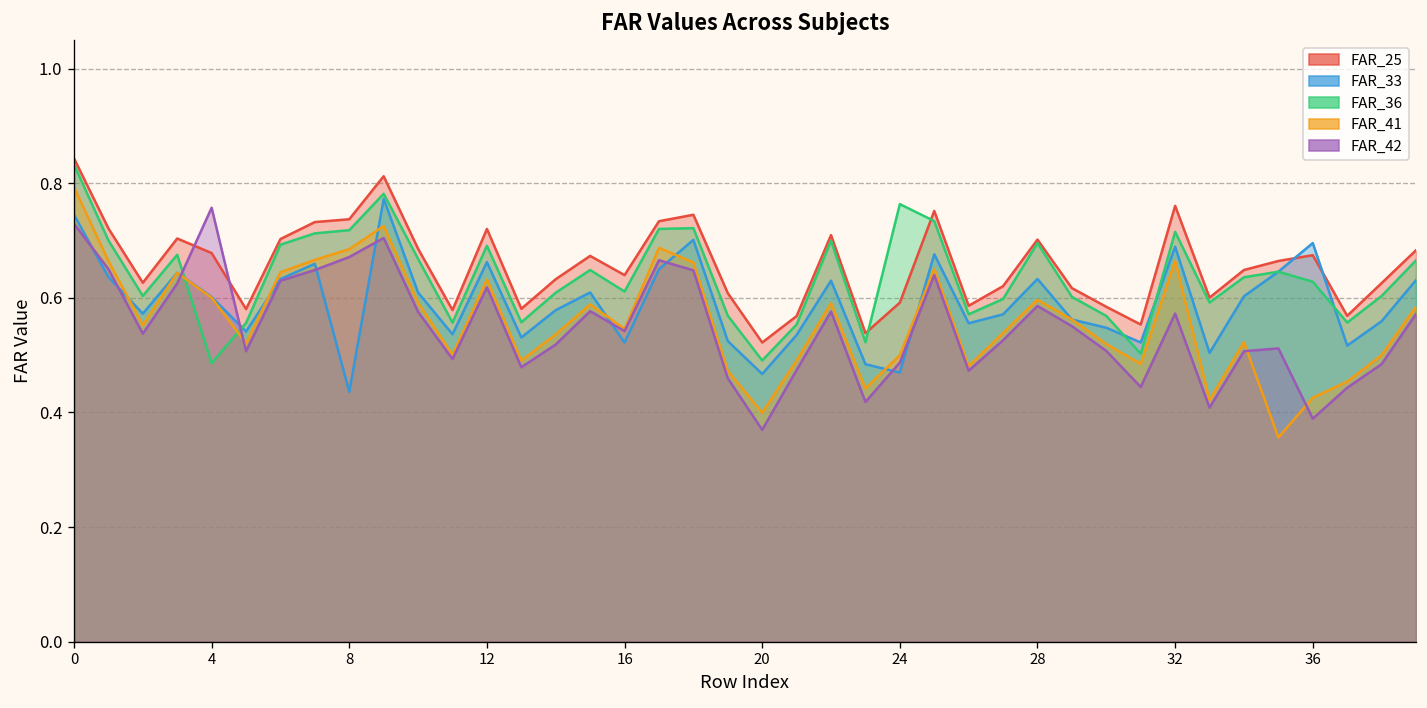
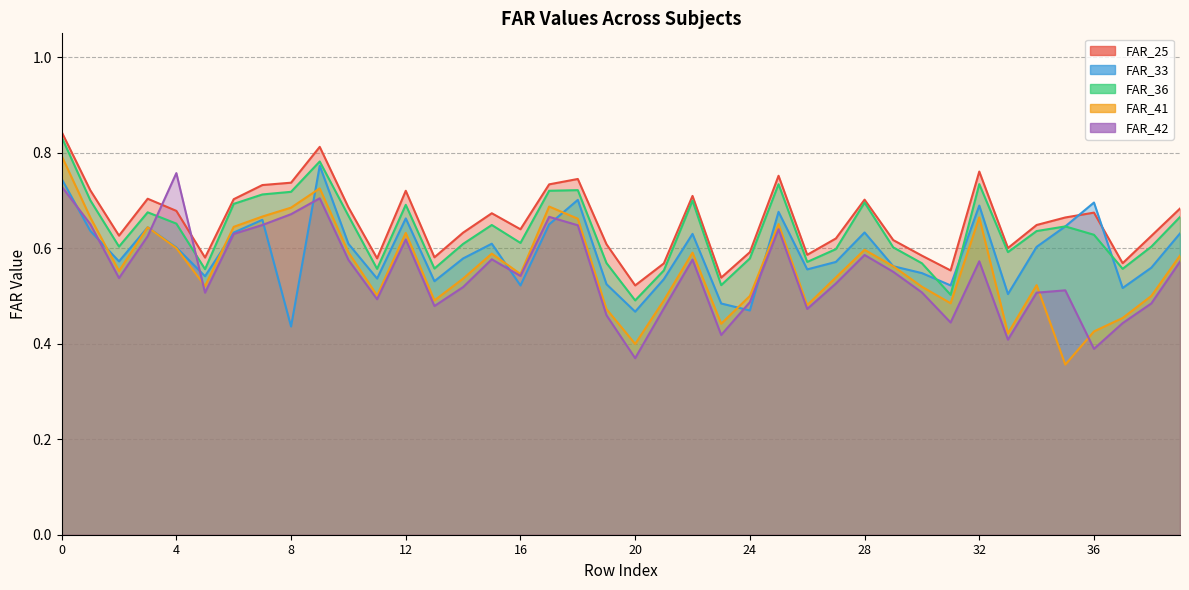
  {
    "FAR_33": {
      "0": 0.75,
      "8": 0.44,
      "12": 0.66,
      "16": 0.52,
      "20": 0.47,
      "24": 0.47,
      "28": 0.63,
      "32": 0.69,
      "36": 0.70
    },
    "FAR_36": {
      "0": 0.83,
-     "4": 0.49,
+     "4": 0.65,
      "8": 0.72,
      "12": 0.69,
      "16": 0.61,
      "20": 0.49,
-     "24": 0.76,
+     "24": 0.58,
      "28": 0.70,
-     "32": 0.72,
+     "32": 0.73,
      "36": 0.63
    },
    "FAR_42": {
      "0": 0.73,
      "4": 0.76,
      "8": 0.67,
      "12": 0.62,
      "20": 0.37,
      "24": 0.49,
      "28": 0.59,
      "32": 0.57,
      "36": 0.39
    }
  }
